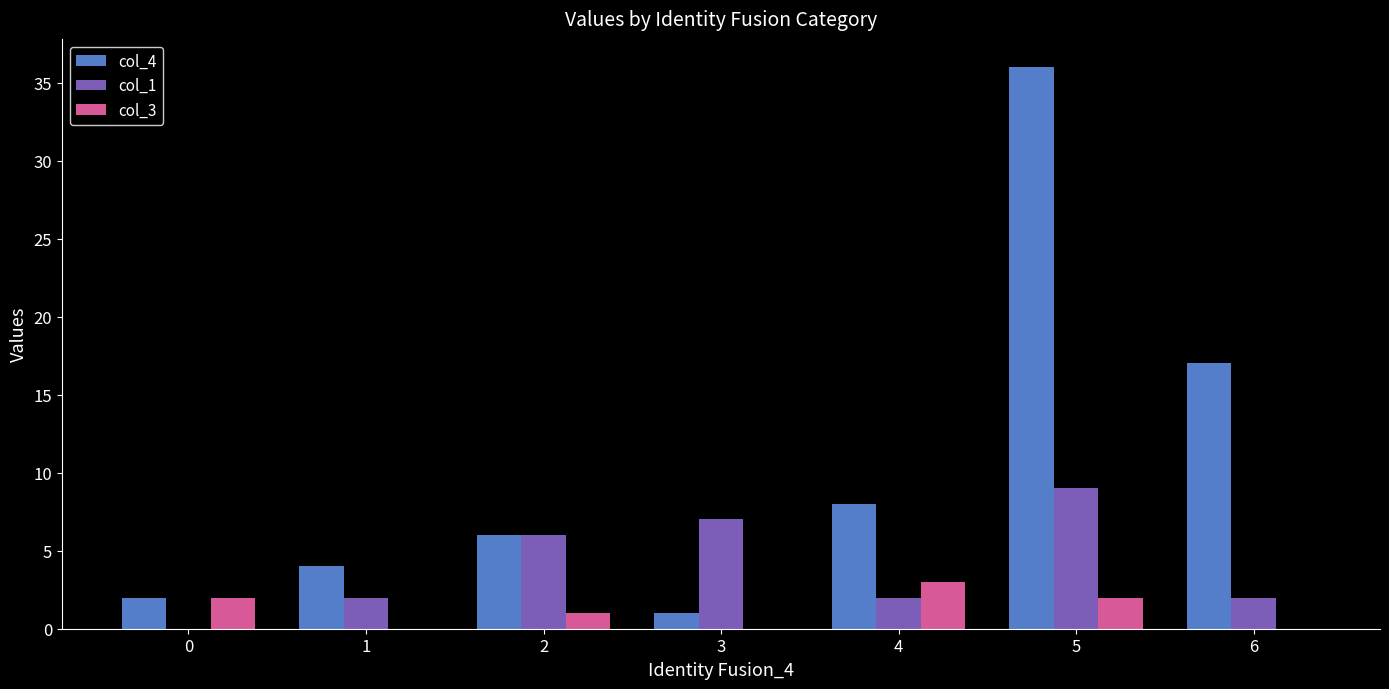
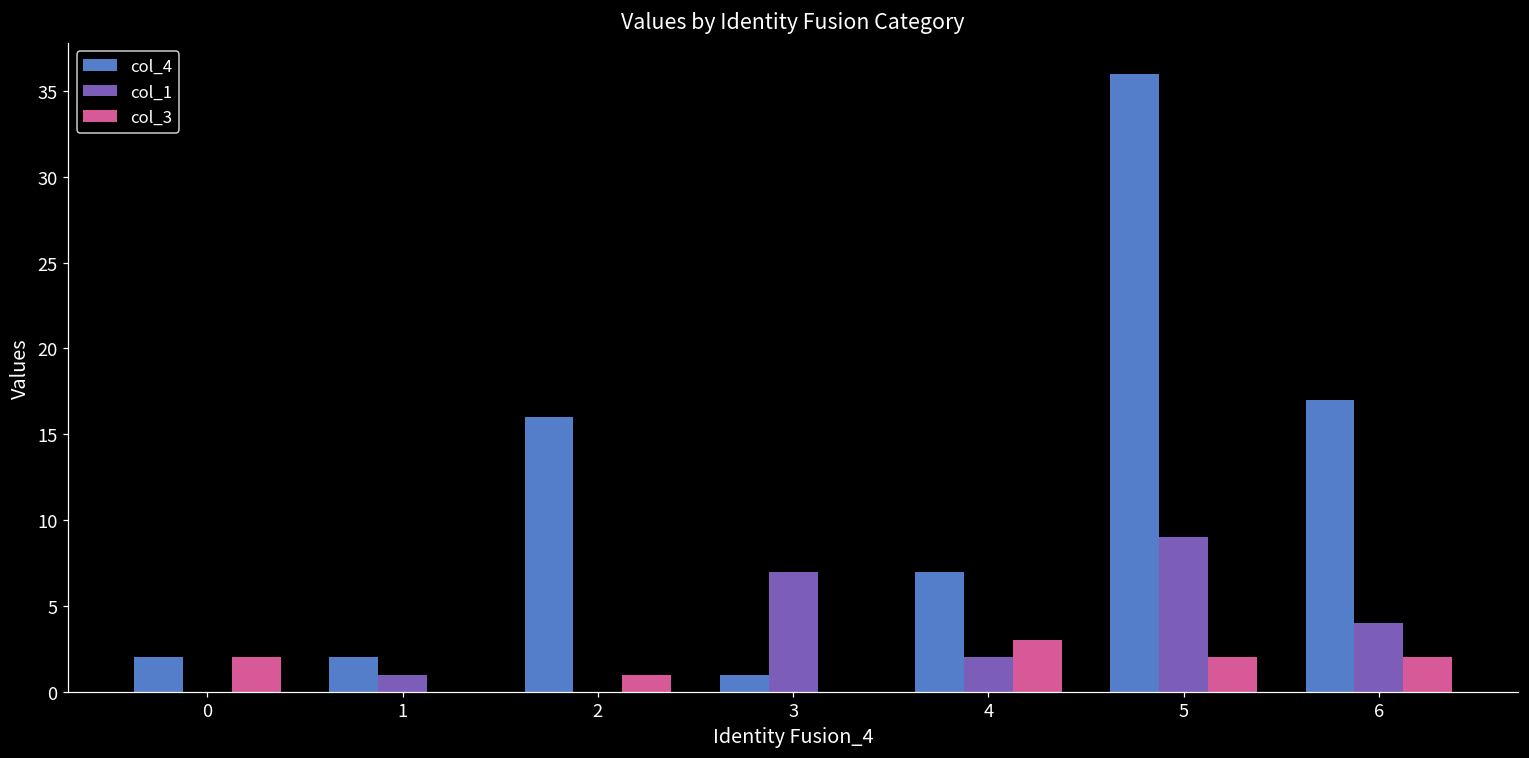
  {
    "col_4": {
      "0": 2,
-     "1": 4,
-     "2": 6,
+     "1": 2,
+     "2": 16,
      "3": 1,
-     "4": 8,
+     "4": 7,
      "5": 36,
      "6": 17
    },
    "col_1": {
      "0": 0,
-     "1": 2,
-     "2": 6,
+     "1": 1,
+     "2": 0,
      "3": 7,
      "4": 2,
      "5": 9,
-     "6": 2
+     "6": 4
    },
    "col_3": {
      "0": 2,
      "1": 0,
      "2": 1,
      "3": 0,
      "4": 3,
      "5": 2,
-     "6": 0
+     "6": 2
    }
  }
